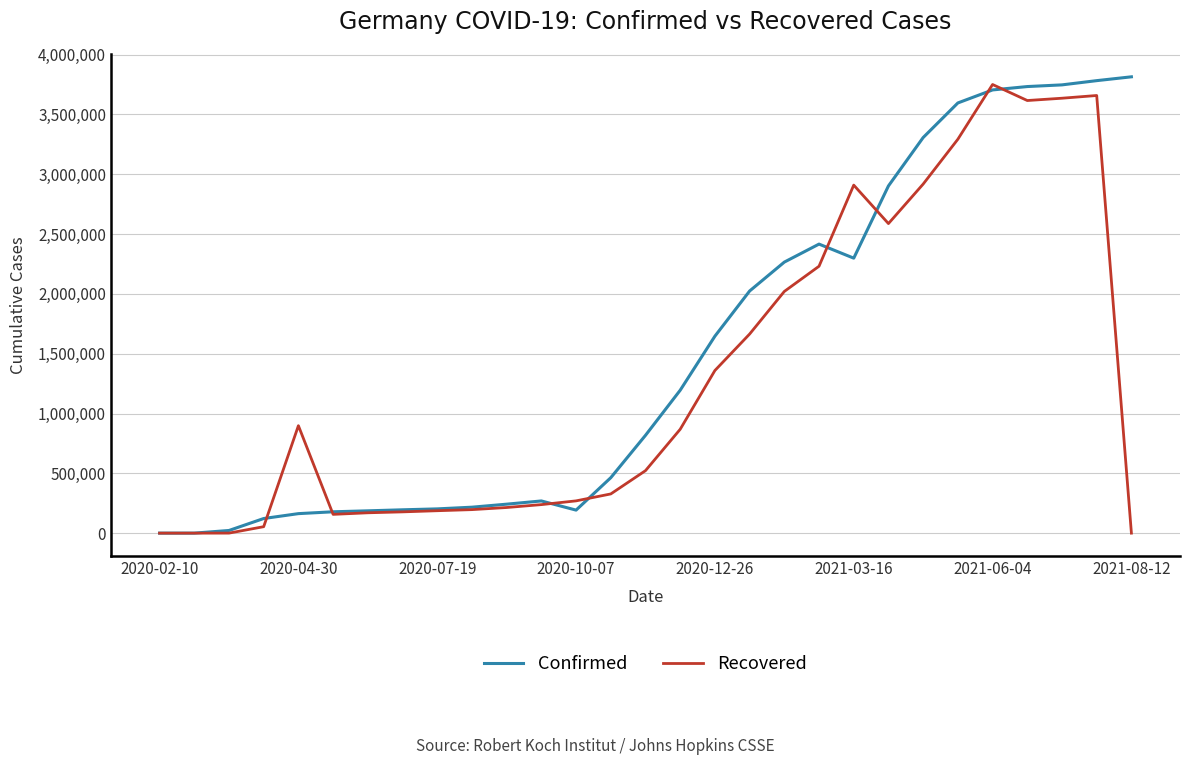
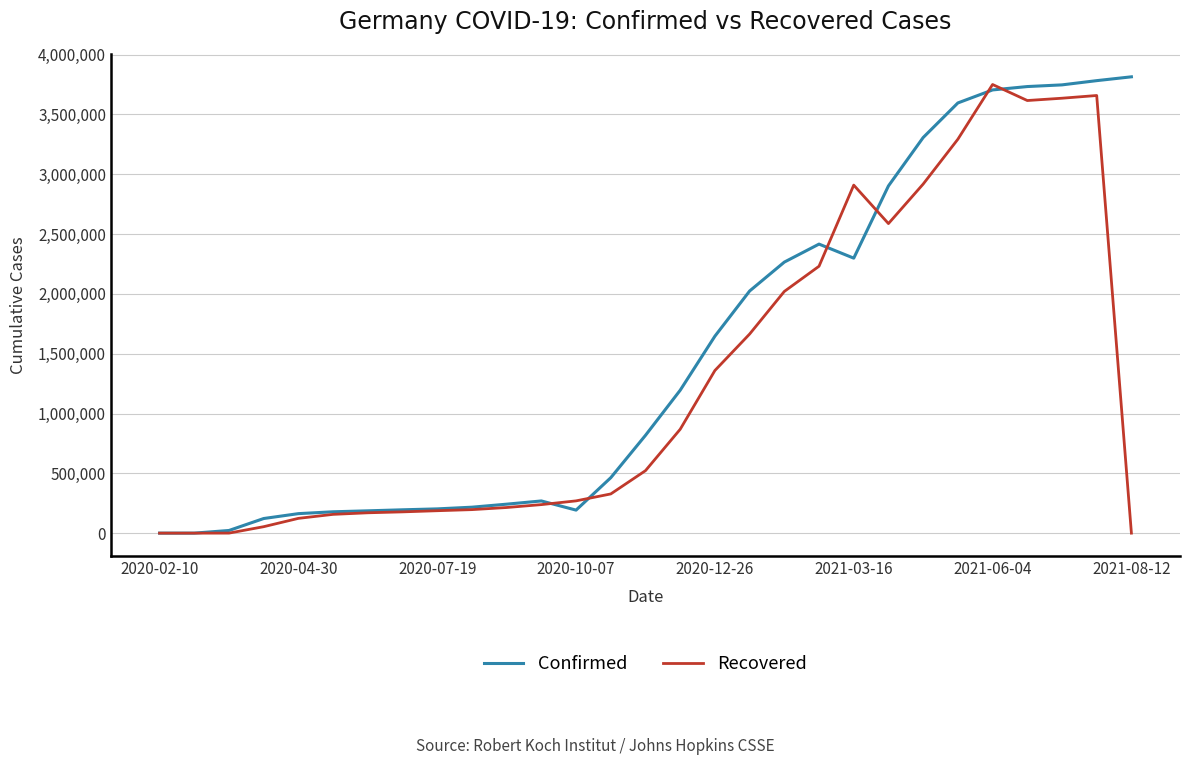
  {
    "Confirmed": {
      "2020-04-30": "160,000",
      "2020-10-07": "190,000",
      "2020-12-26": "1,650,000",
      "2021-03-16": "2,300,000",
      "2021-06-04": "3,700,000",
      "2021-08-12": "3,810,000"
    },
    "Recovered": {
-     "2020-04-30": "900,000",
+     "2020-04-30": "120,000",
      "2020-10-07": "270,000",
      "2020-12-26": "1,360,000",
      "2021-03-16": "2,910,000",
      "2021-06-04": "3,750,000",
      "2021-08-12": "0"
    }
  }
